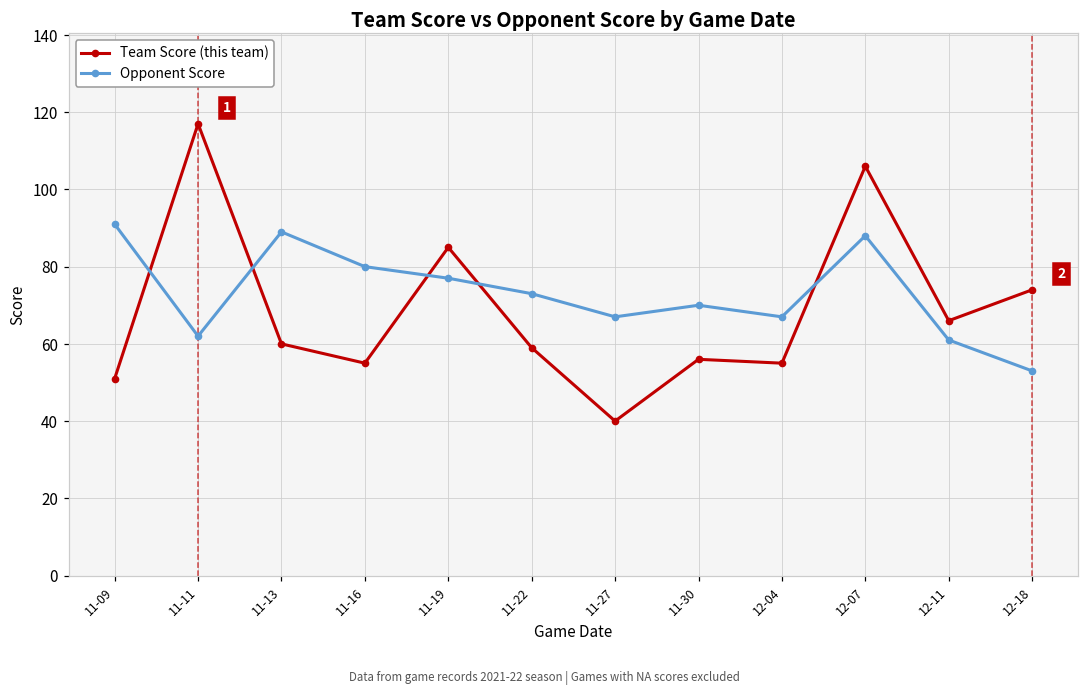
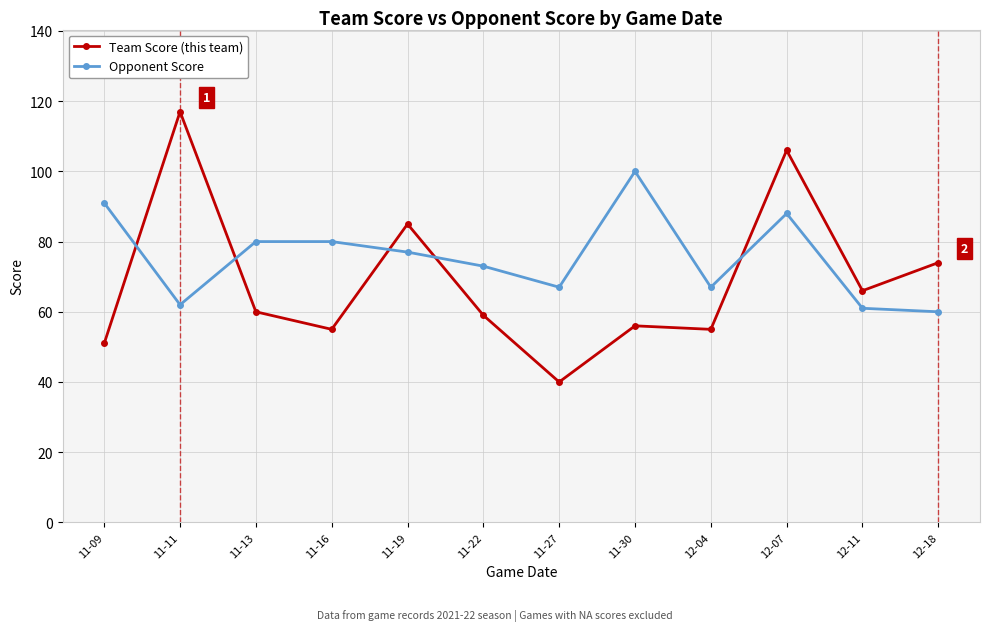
  {
    "Team Score (this team)": {
      "11-09": 51,
      "11-13": 60,
      "11-16": 55,
      "11-19": 85,
      "11-22": 59,
      "11-27": 40,
      "11-30": 56,
      "12-04": 55,
      "12-07": 106,
      "12-11": 66
    },
    "Opponent Score": {
      "11-09": 91,
      "11-11": 62,
-     "11-13": 89,
+     "11-13": 80,
      "11-16": 80,
      "11-19": 77,
      "11-22": 73,
      "11-27": 67,
-     "11-30": 70,
+     "11-30": 100,
      "12-04": 67,
      "12-07": 88,
      "12-11": 61,
-     "12-18": 53
+     "12-18": 60
    }
  }
